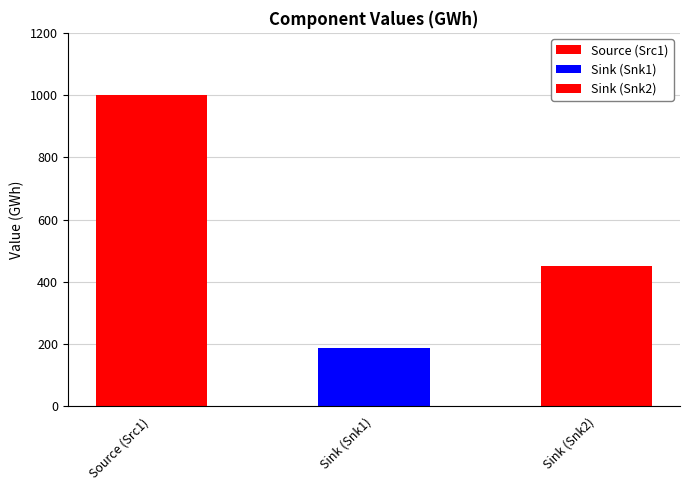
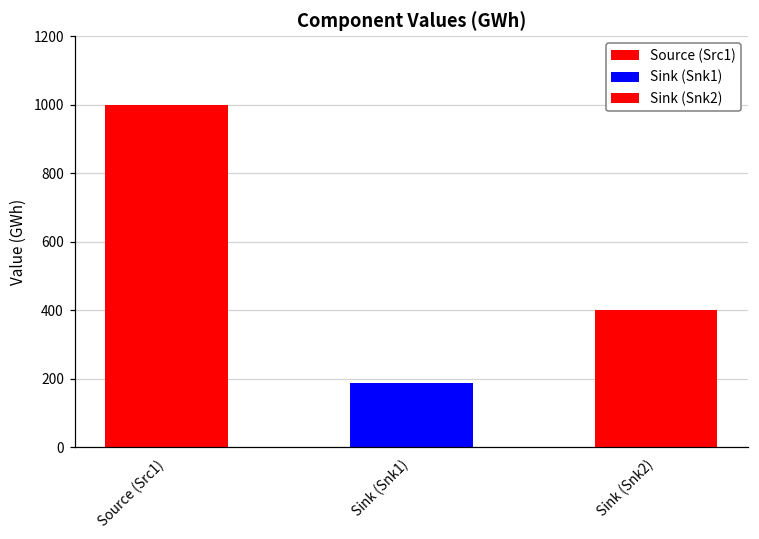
  {
    "Source (Src1)": 1000,
    "Sink (Snk1)": 190,
-   "Sink (Snk2)": 450
+   "Sink (Snk2)": 400
  }
